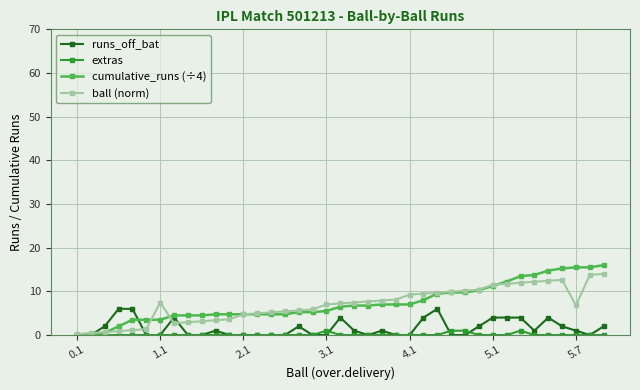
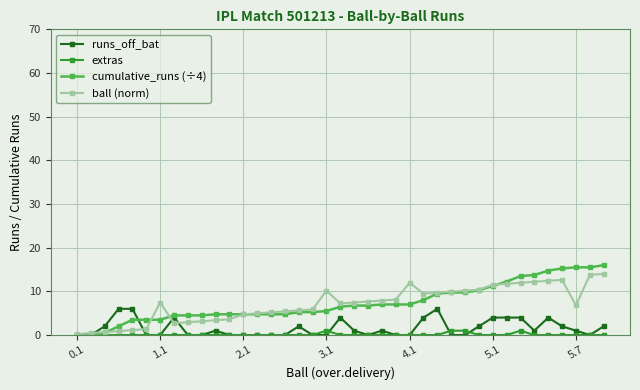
  {
    "ball (norm)": {
      "1.1": 7,
-     "3.1": 7,
-     "4.1": 9,
+     "3.1": 10,
+     "4.1": 12,
      "5.7": 7
    }
  }
